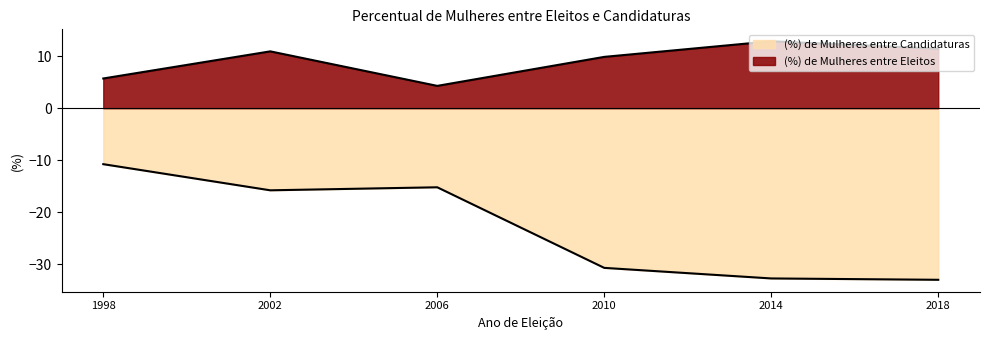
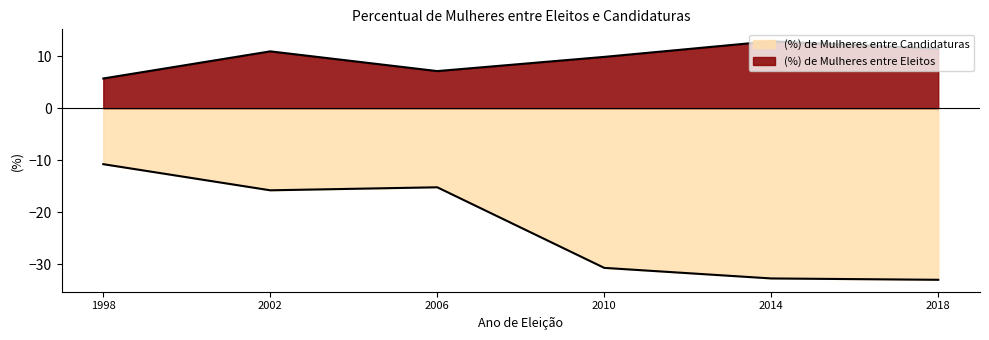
  {
    "(%) de Mulheres entre Eleitos": {
      "1998": 6,
      "2002": 11,
-     "2006": 4,
+     "2006": 7,
      "2010": 10
    }
  }
